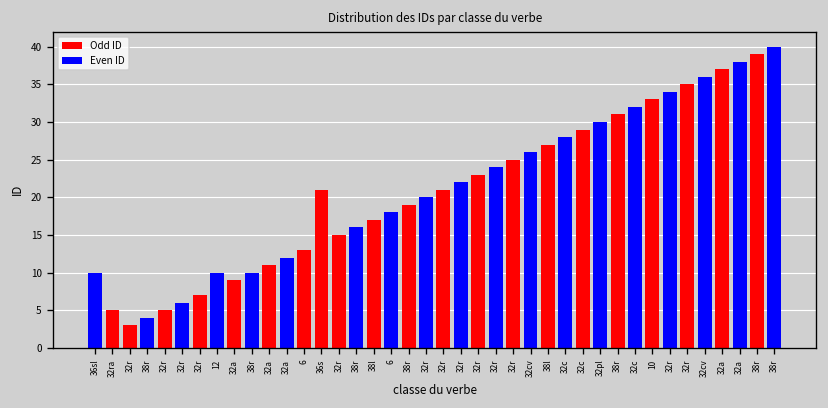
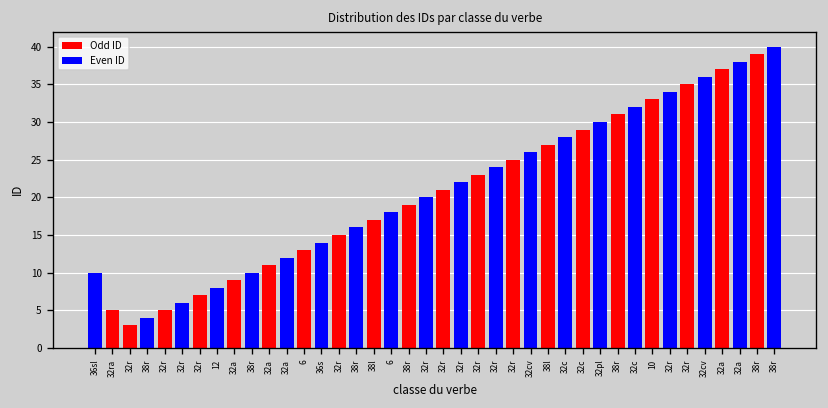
  {
    "36sl": 10,
    "32ra": 5,
-   "12": 10,
-   "36s": 21,
+   "12": 8,
+   "36s": 14,
    "32pl": 30,
    "10": 33
  }
